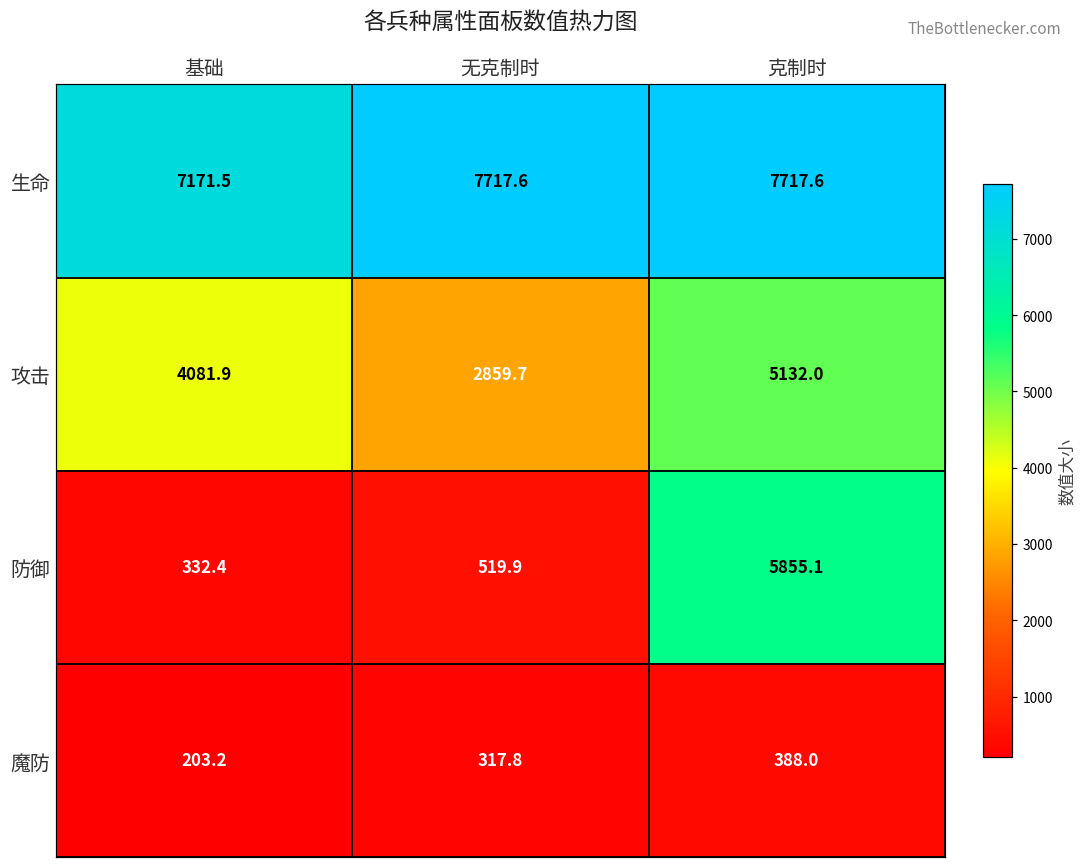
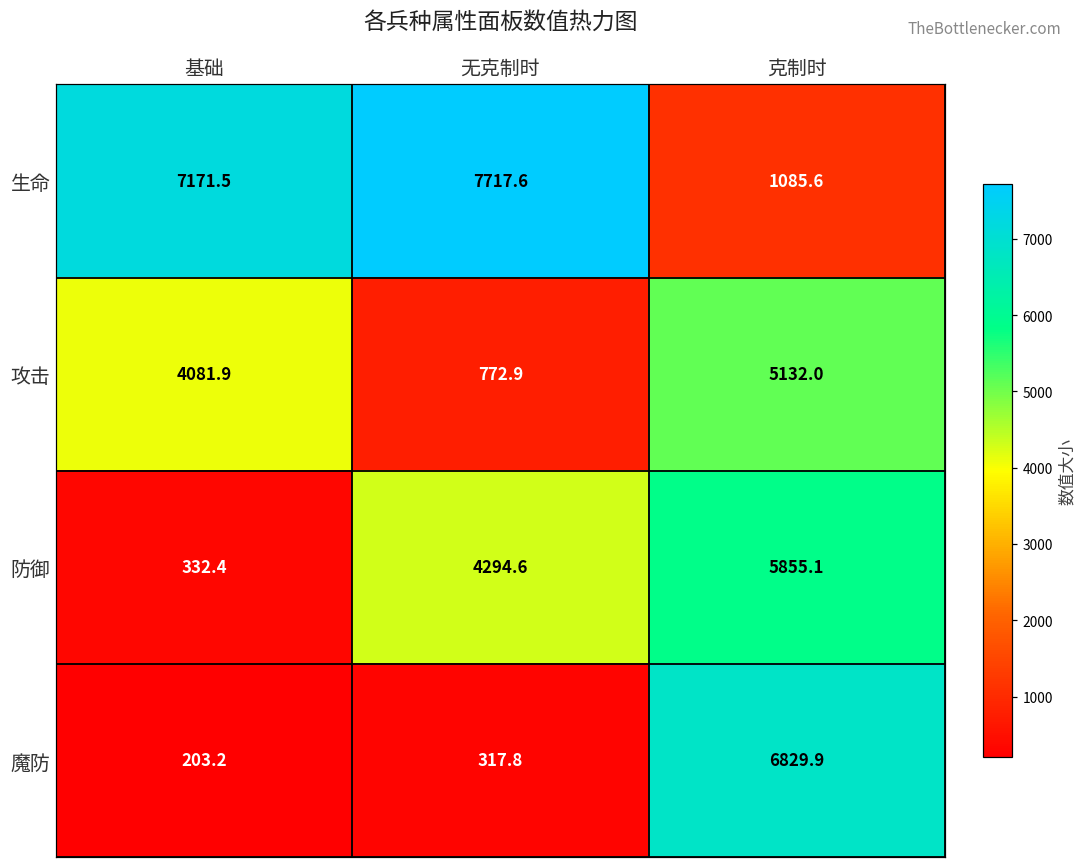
  {
    "生命": {
      "基础": 7171.5,
      "无克制时": 7717.6,
-     "克制时": 7717.6
+     "克制时": 1085.6
    },
    "攻击": {
      "基础": 4081.9,
-     "无克制时": 2859.7,
+     "无克制时": 772.9,
      "克制时": 5132.0
    },
    "防御": {
      "基础": 332.4,
-     "无克制时": 519.9,
+     "无克制时": 4294.6,
      "克制时": 5855.1
    },
    "魔防": {
      "基础": 203.2,
      "无克制时": 317.8,
-     "克制时": 388.0
+     "克制时": 6829.9
    }
  }
